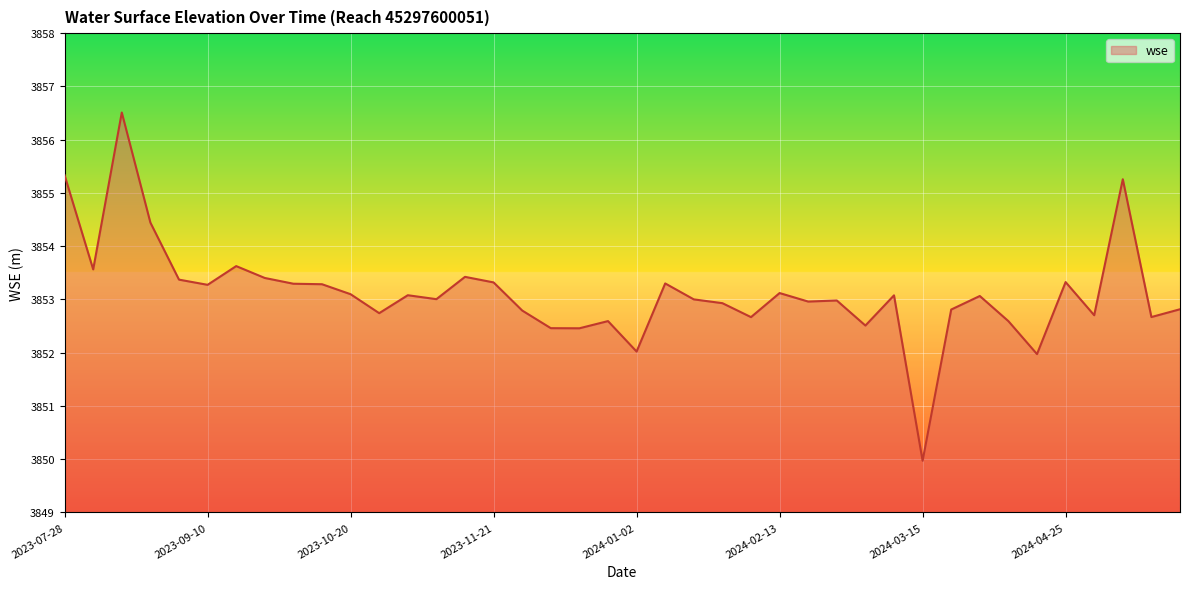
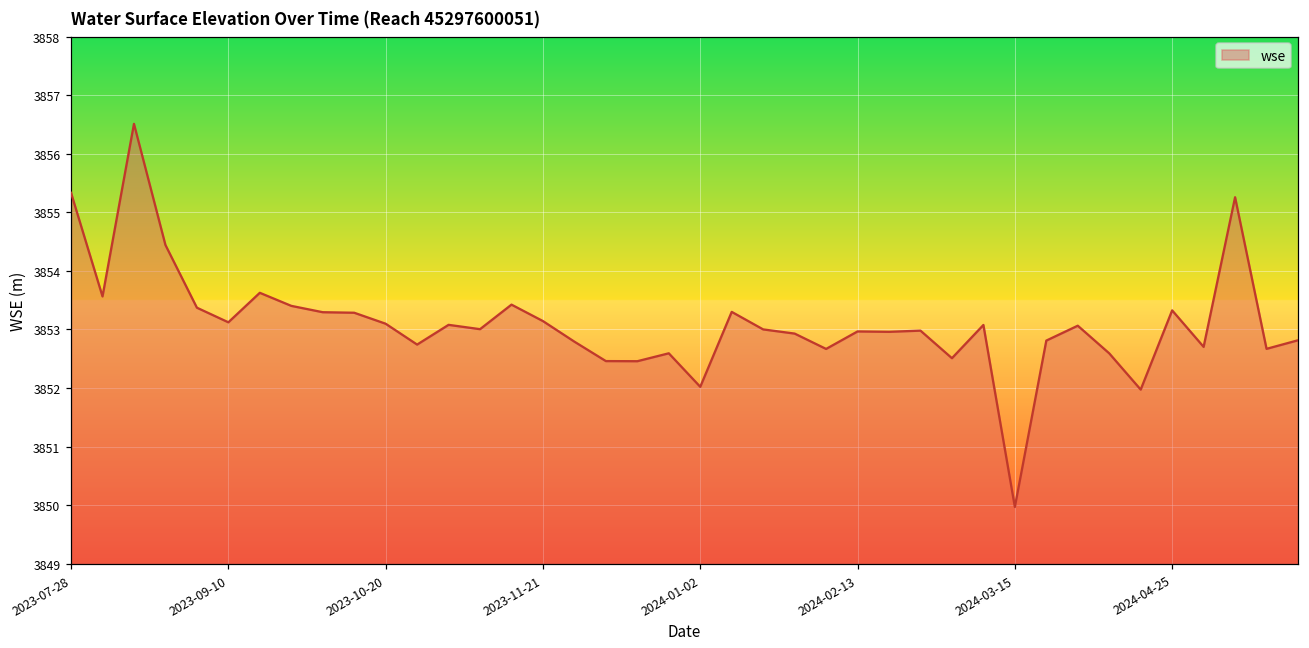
  {
    "2023-07-28": 3855.3,
-   "2023-09-10": 3853.3,
+   "2023-09-10": 3853.1,
    "2023-10-20": 3853.1,
-   "2023-11-21": 3853.3,
+   "2023-11-21": 3853.1,
    "2024-01-02": 3852.0,
-   "2024-02-13": 3853.1,
+   "2024-02-13": 3853.0,
    "2024-03-15": 3850.0,
    "2024-04-25": 3853.3
  }
